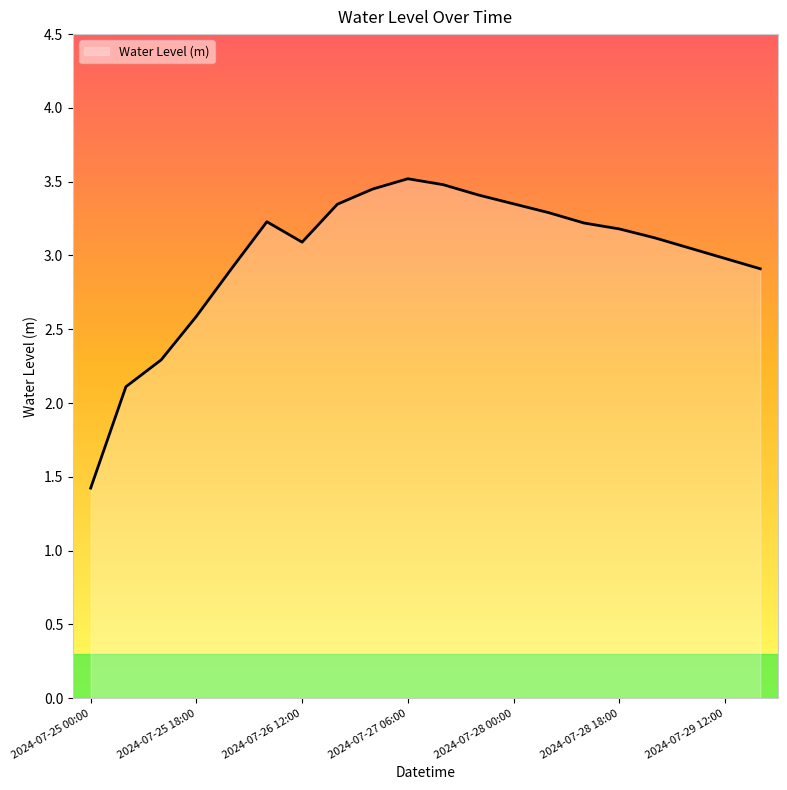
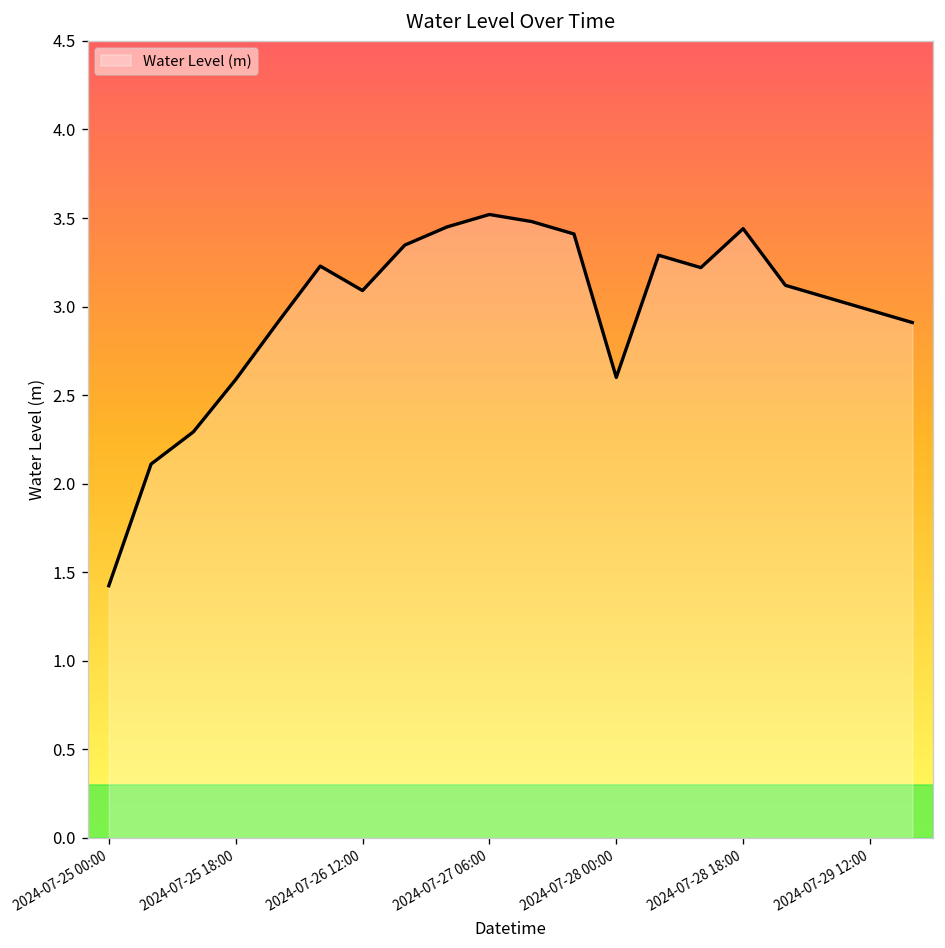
  {
    "2024-07-25 00:00": 1.42,
    "2024-07-25 18:00": 2.59,
    "2024-07-26 12:00": 3.09,
    "2024-07-27 06:00": 3.52,
-   "2024-07-28 00:00": 3.35,
-   "2024-07-28 18:00": 3.18,
+   "2024-07-28 00:00": 2.60,
+   "2024-07-28 18:00": 3.44,
    "2024-07-29 12:00": 2.98
  }
